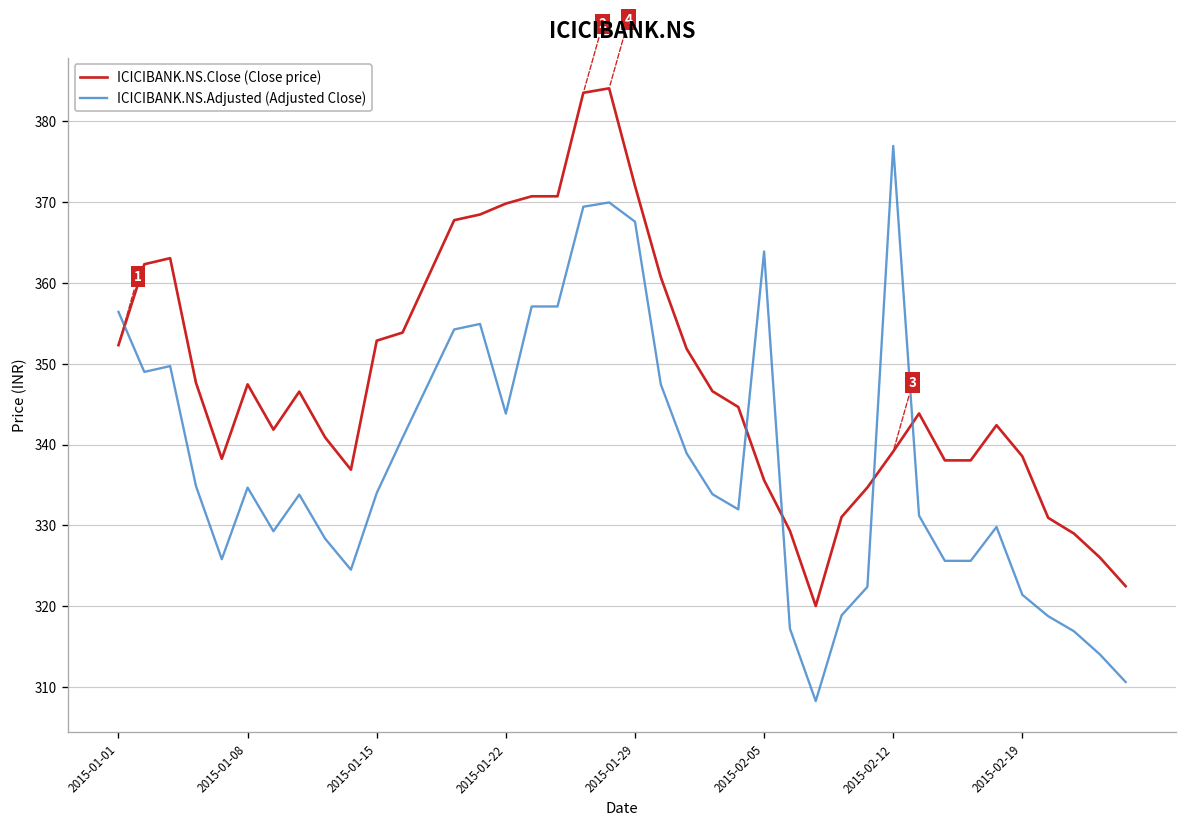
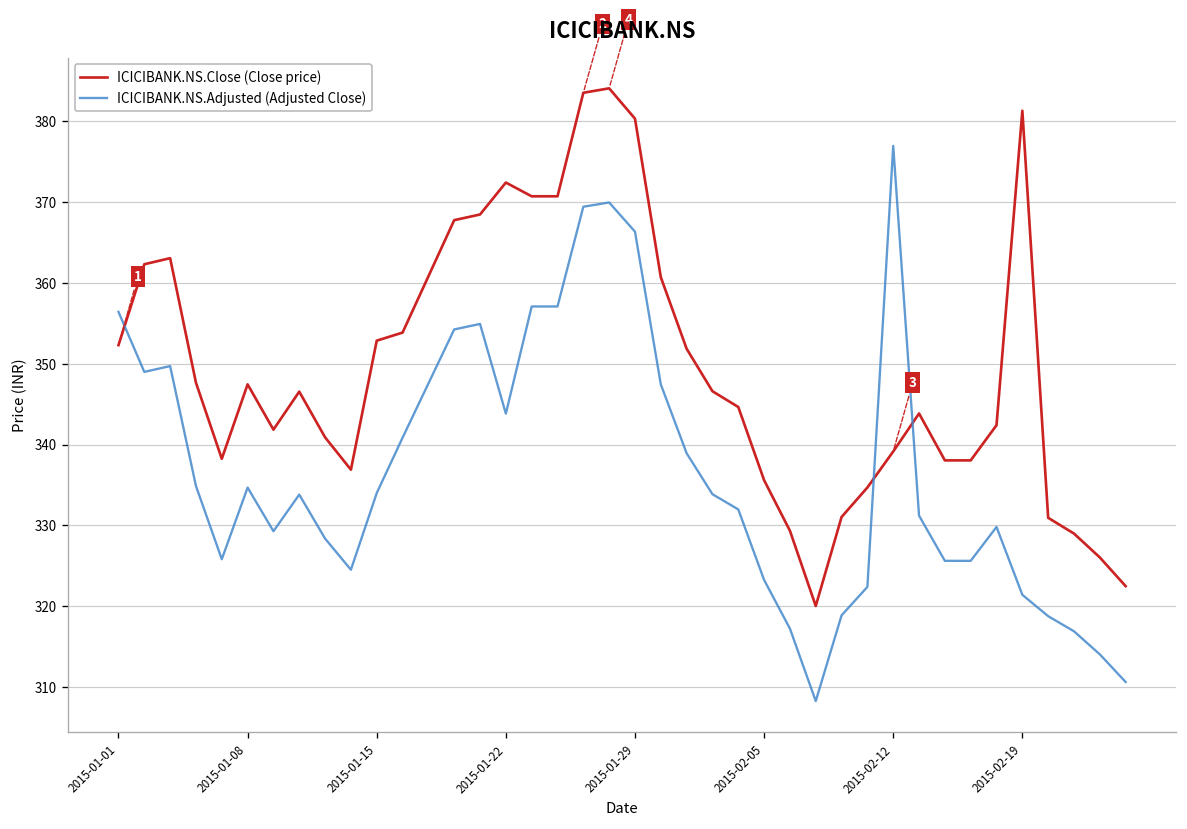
  {
    "ICICIBANK.NS.Close (Close price)": {
      "2015-01-01": 352,
      "2015-01-08": 347,
      "2015-01-15": 353,
-     "2015-01-22": 370,
-     "2015-01-29": 372,
+     "2015-01-22": 372,
+     "2015-01-29": 380,
      "2015-02-05": 336,
      "2015-02-12": 339,
-     "2015-02-19": 339
+     "2015-02-19": 381
    },
    "ICICIBANK.NS.Adjusted (Adjusted Close)": {
      "2015-01-01": 356,
      "2015-01-08": 335,
      "2015-01-15": 334,
      "2015-01-22": 344,
-     "2015-01-29": 368,
-     "2015-02-05": 364,
+     "2015-01-29": 366,
+     "2015-02-05": 323,
      "2015-02-12": 377,
      "2015-02-19": 321
    }
  }
